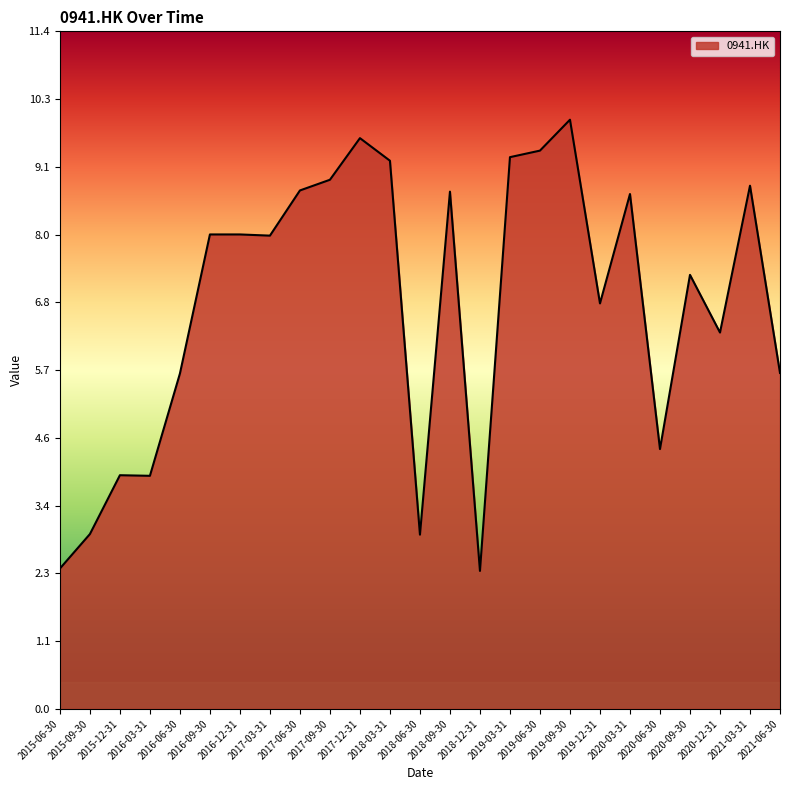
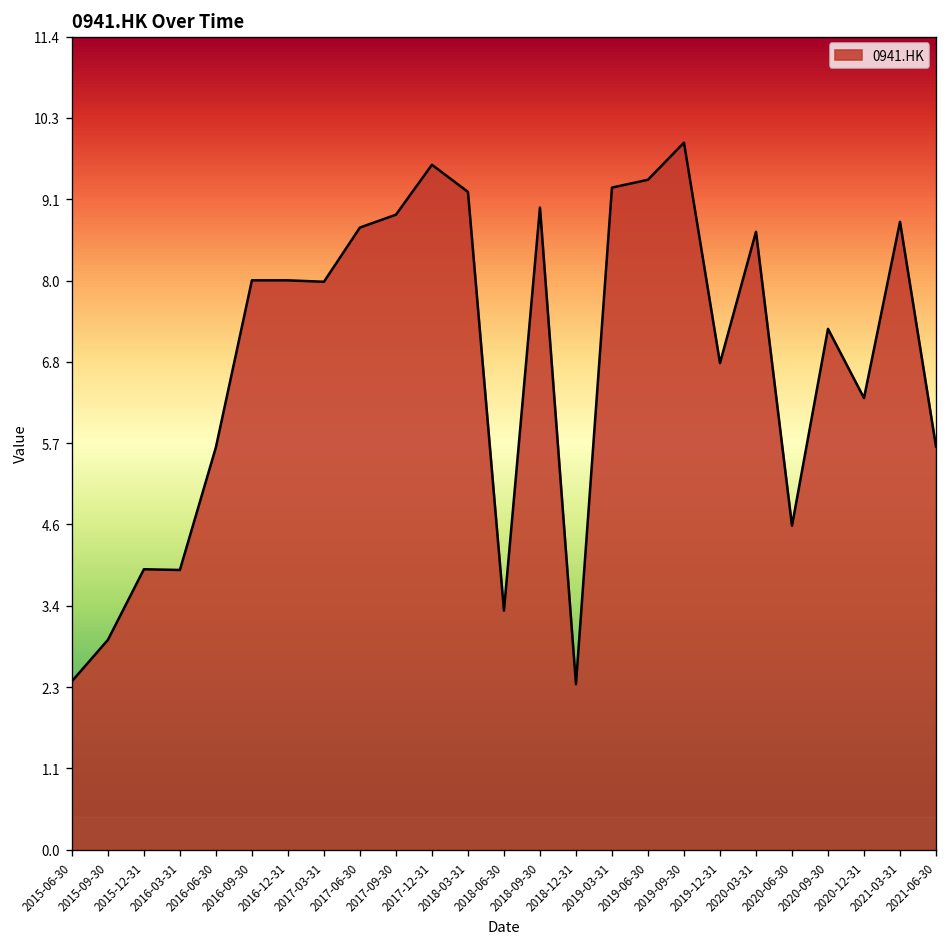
  {
    "2015-06-30": 2.4,
    "2015-09-30": 2.9,
    "2015-12-31": 3.9,
    "2016-03-31": 3.9,
    "2016-06-30": 5.6,
    "2016-09-30": 8.0,
    "2016-12-31": 8.0,
    "2017-03-31": 8.0,
    "2017-06-30": 8.7,
    "2017-09-30": 8.9,
    "2017-12-31": 9.6,
    "2018-03-31": 9.2,
-   "2018-06-30": 2.9,
-   "2018-09-30": 8.7,
+   "2018-06-30": 3.4,
+   "2018-09-30": 9.0,
    "2018-12-31": 2.3,
    "2019-03-31": 9.3,
    "2019-06-30": 9.4,
    "2019-09-30": 9.9,
    "2019-12-31": 6.8,
    "2020-03-31": 8.7,
-   "2020-06-30": 4.4,
+   "2020-06-30": 4.5,
    "2020-09-30": 7.3,
    "2020-12-31": 6.3,
    "2021-03-31": 8.8,
    "2021-06-30": 5.7
  }
